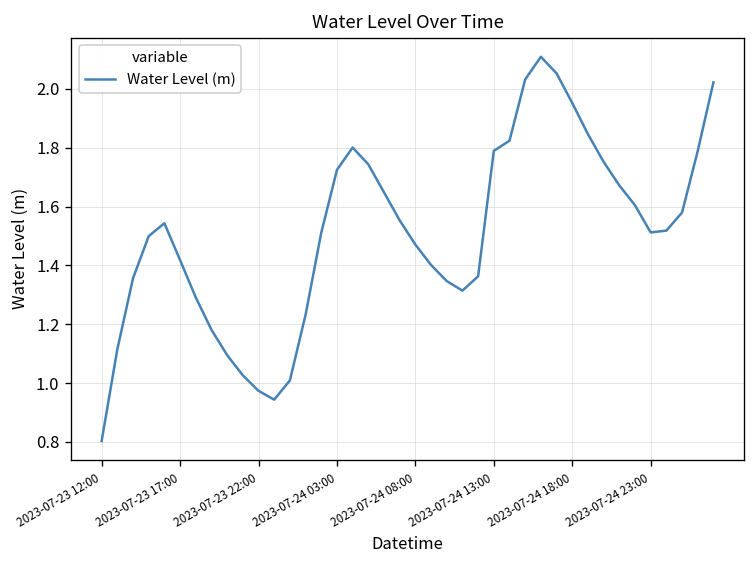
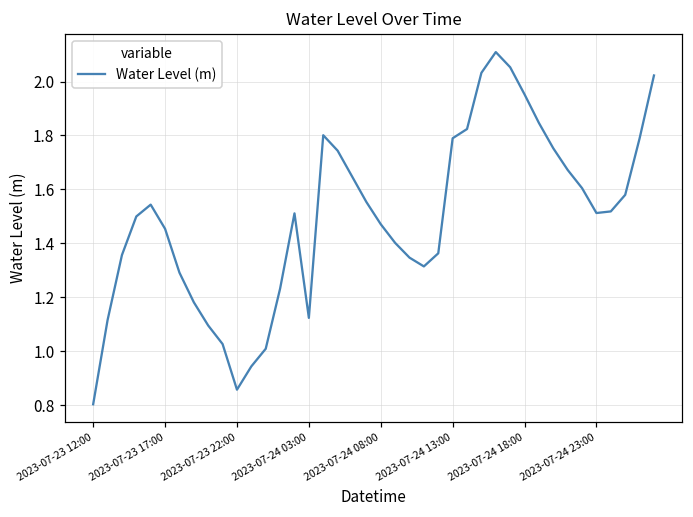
  {
    "2023-07-23 12:00": 0.80,
-   "2023-07-23 17:00": 1.42,
-   "2023-07-23 22:00": 0.97,
-   "2023-07-24 03:00": 1.72,
+   "2023-07-23 17:00": 1.45,
+   "2023-07-23 22:00": 0.86,
+   "2023-07-24 03:00": 1.12,
    "2023-07-24 08:00": 1.47,
    "2023-07-24 13:00": 1.79,
    "2023-07-24 18:00": 1.95,
    "2023-07-24 23:00": 1.51
  }
